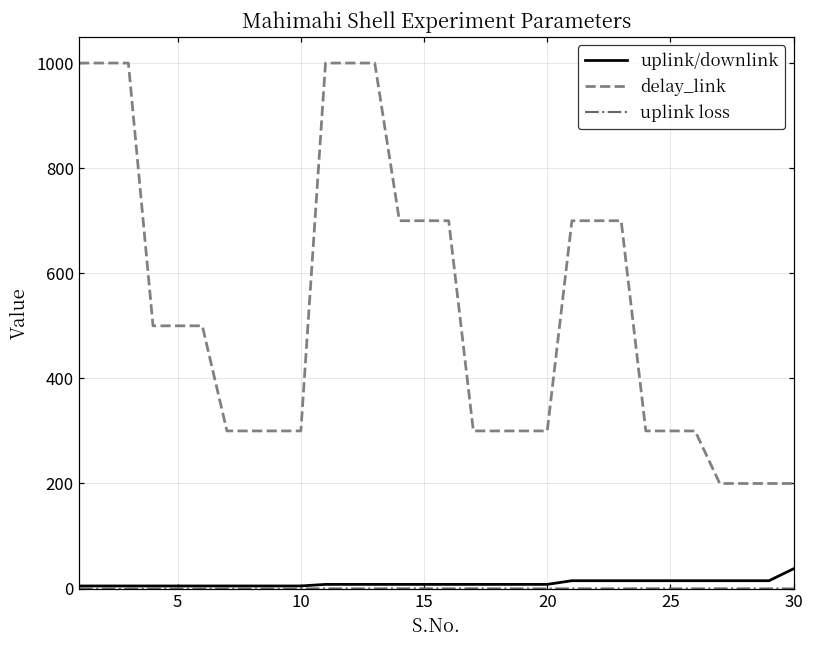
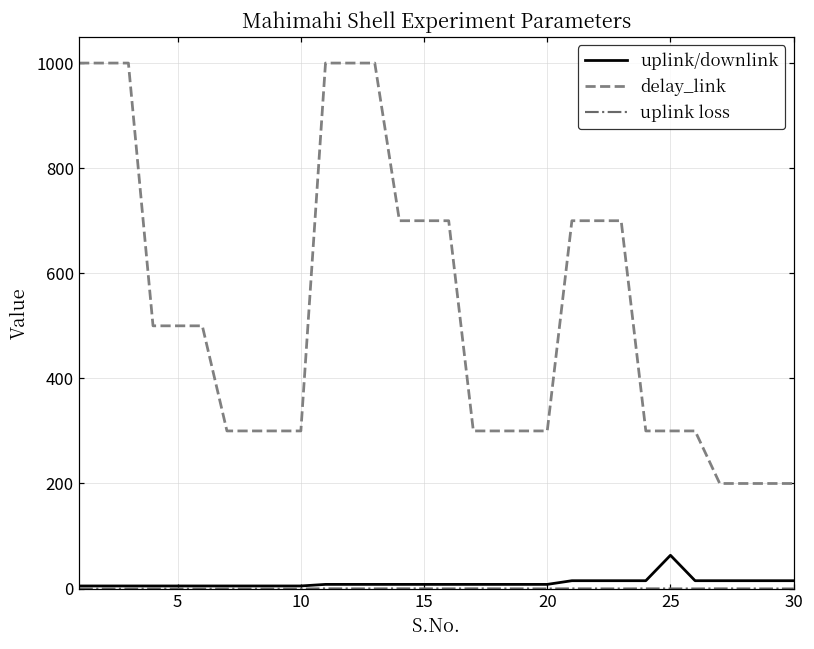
  {
    "uplink/downlink": {
      "15": 10,
      "20": 10,
-     "25": 20,
-     "30": 40
+     "25": 60,
+     "30": 20
    }
  }
